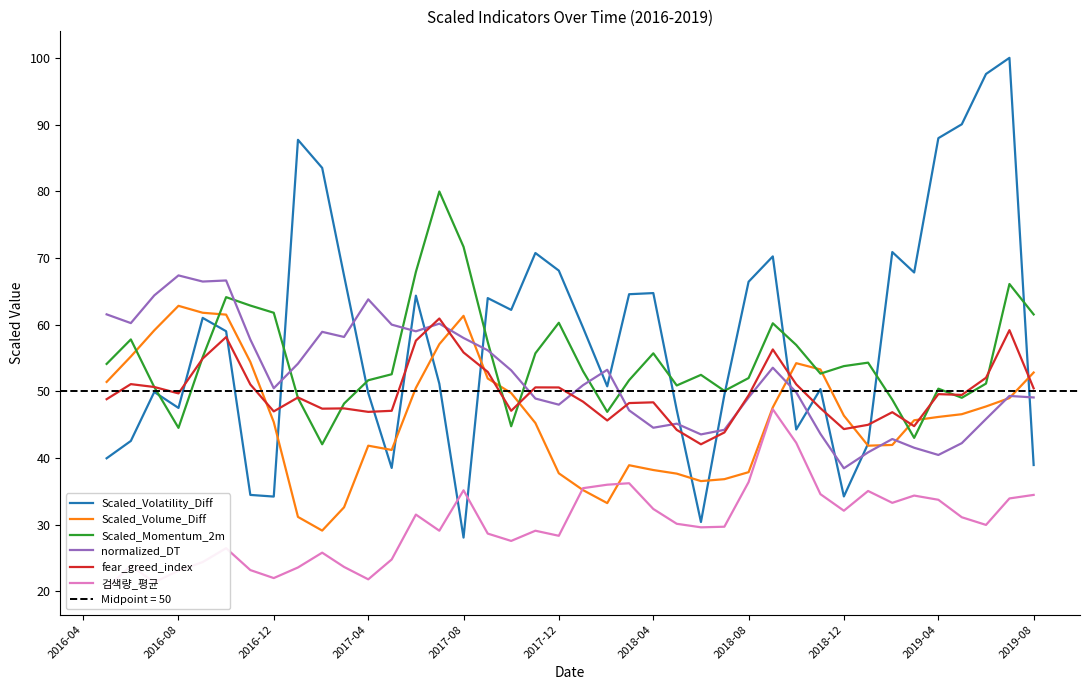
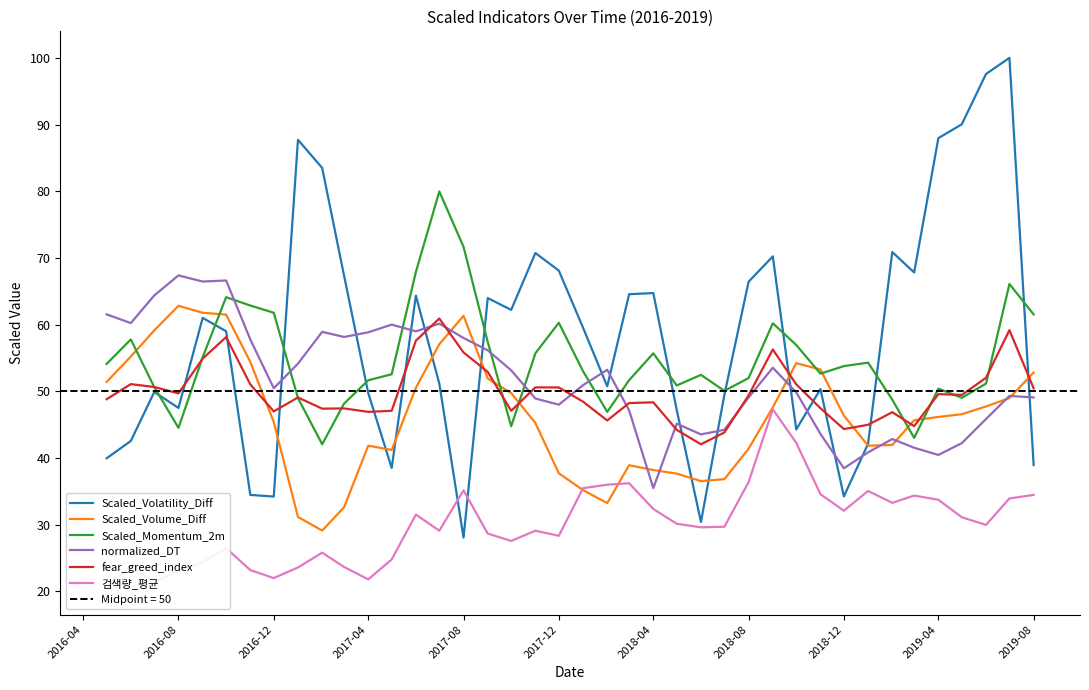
  {
    "Scaled_Volatility_Diff": {
      "2016-08": 48,
      "2016-12": 34,
      "2017-04": 50,
      "2017-08": 28,
      "2017-12": 68,
      "2018-04": 65,
      "2018-08": 66,
      "2018-12": 34,
      "2019-04": 88,
      "2019-08": 39
    },
    "Scaled_Volume_Diff": {
      "2016-08": 63,
      "2016-12": 45,
      "2017-04": 42,
      "2017-08": 61,
      "2017-12": 38,
      "2018-04": 38,
-     "2018-08": 38,
+     "2018-08": 41,
      "2018-12": 46,
      "2019-04": 46,
      "2019-08": 53
    },
    "Scaled_Momentum_2m": {
      "2016-08": 45,
      "2016-12": 62,
      "2017-04": 52,
      "2017-08": 72,
      "2017-12": 60,
      "2018-04": 56,
      "2018-08": 52,
      "2018-12": 54,
      "2019-04": 50,
      "2019-08": 62
    },
    "normalized_DT": {
      "2016-08": 67,
      "2016-12": 50,
-     "2017-04": 64,
+     "2017-04": 59,
      "2017-08": 58,
      "2017-12": 48,
-     "2018-04": 45,
+     "2018-04": 35,
      "2018-12": 38,
      "2019-04": 40,
      "2019-08": 49
    },
    "fear_greed_index": {
      "2016-08": 50,
      "2016-12": 47,
      "2017-04": 47,
      "2017-08": 56,
      "2017-12": 51,
      "2018-04": 48,
      "2018-12": 44,
      "2019-04": 50,
      "2019-08": 50
    },
    "검색량_평균": {
      "2016-12": 22,
      "2017-04": 22,
      "2017-08": 35,
      "2017-12": 28,
      "2018-04": 32,
      "2018-08": 36,
      "2018-12": 32,
      "2019-04": 34,
      "2019-08": 34
    }
  }
